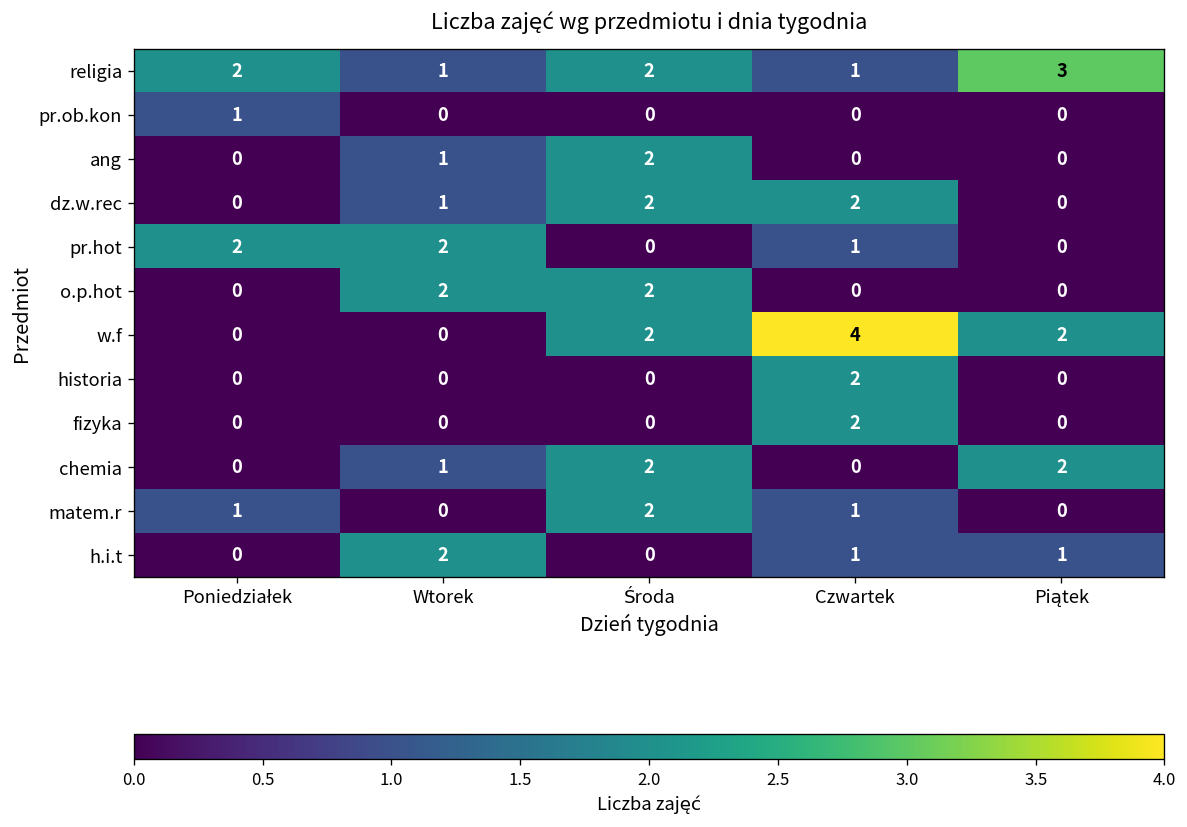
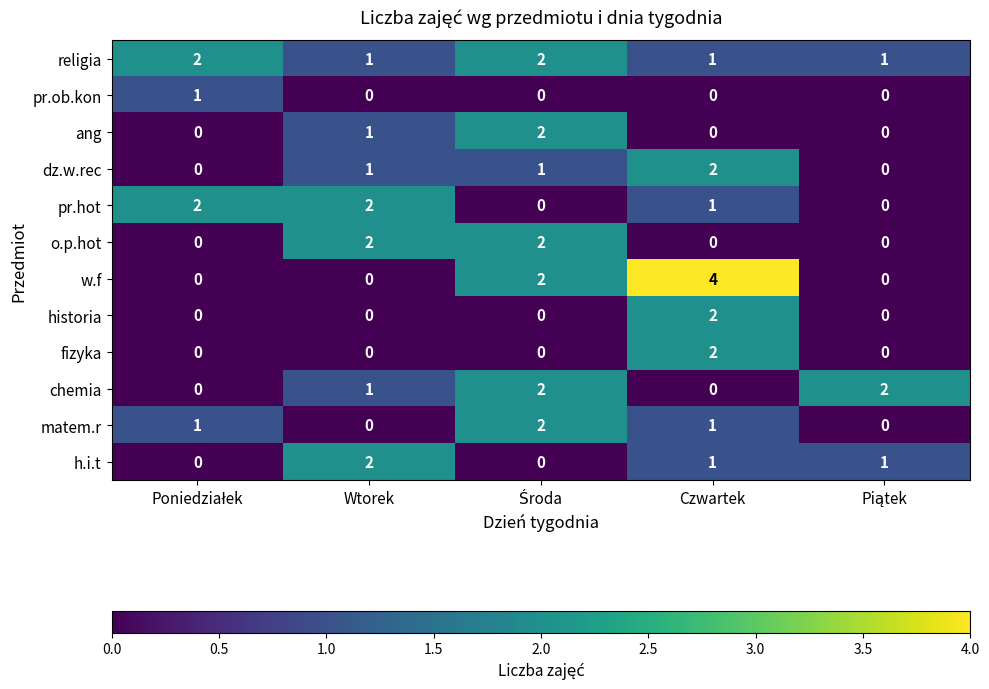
  {
    "religia": {
      "Poniedziałek": 2,
      "Wtorek": 1,
      "Środa": 2,
      "Czwartek": 1,
-     "Piątek": 3
+     "Piątek": 1
    },
    "pr.ob.kon": {
      "Poniedziałek": 1,
      "Wtorek": 0,
      "Środa": 0,
      "Czwartek": 0,
      "Piątek": 0
    },
    "ang": {
      "Poniedziałek": 0,
      "Wtorek": 1,
      "Środa": 2,
      "Czwartek": 0,
      "Piątek": 0
    },
    "dz.w.rec": {
      "Poniedziałek": 0,
      "Wtorek": 1,
-     "Środa": 2,
+     "Środa": 1,
      "Czwartek": 2,
      "Piątek": 0
    },
    "pr.hot": {
      "Poniedziałek": 2,
      "Wtorek": 2,
      "Środa": 0,
      "Czwartek": 1,
      "Piątek": 0
    },
    "o.p.hot": {
      "Poniedziałek": 0,
      "Wtorek": 2,
      "Środa": 2,
      "Czwartek": 0,
      "Piątek": 0
    },
    "w.f": {
      "Poniedziałek": 0,
      "Wtorek": 0,
      "Środa": 2,
      "Czwartek": 4,
-     "Piątek": 2
+     "Piątek": 0
    },
    "historia": {
      "Poniedziałek": 0,
      "Wtorek": 0,
      "Środa": 0,
      "Czwartek": 2,
      "Piątek": 0
    },
    "fizyka": {
      "Poniedziałek": 0,
      "Wtorek": 0,
      "Środa": 0,
      "Czwartek": 2,
      "Piątek": 0
    },
    "chemia": {
      "Poniedziałek": 0,
      "Wtorek": 1,
      "Środa": 2,
      "Czwartek": 0,
      "Piątek": 2
    },
    "matem.r": {
      "Poniedziałek": 1,
      "Wtorek": 0,
      "Środa": 2,
      "Czwartek": 1,
      "Piątek": 0
    },
    "h.i.t": {
      "Poniedziałek": 0,
      "Wtorek": 2,
      "Środa": 0,
      "Czwartek": 1,
      "Piątek": 1
    }
  }
